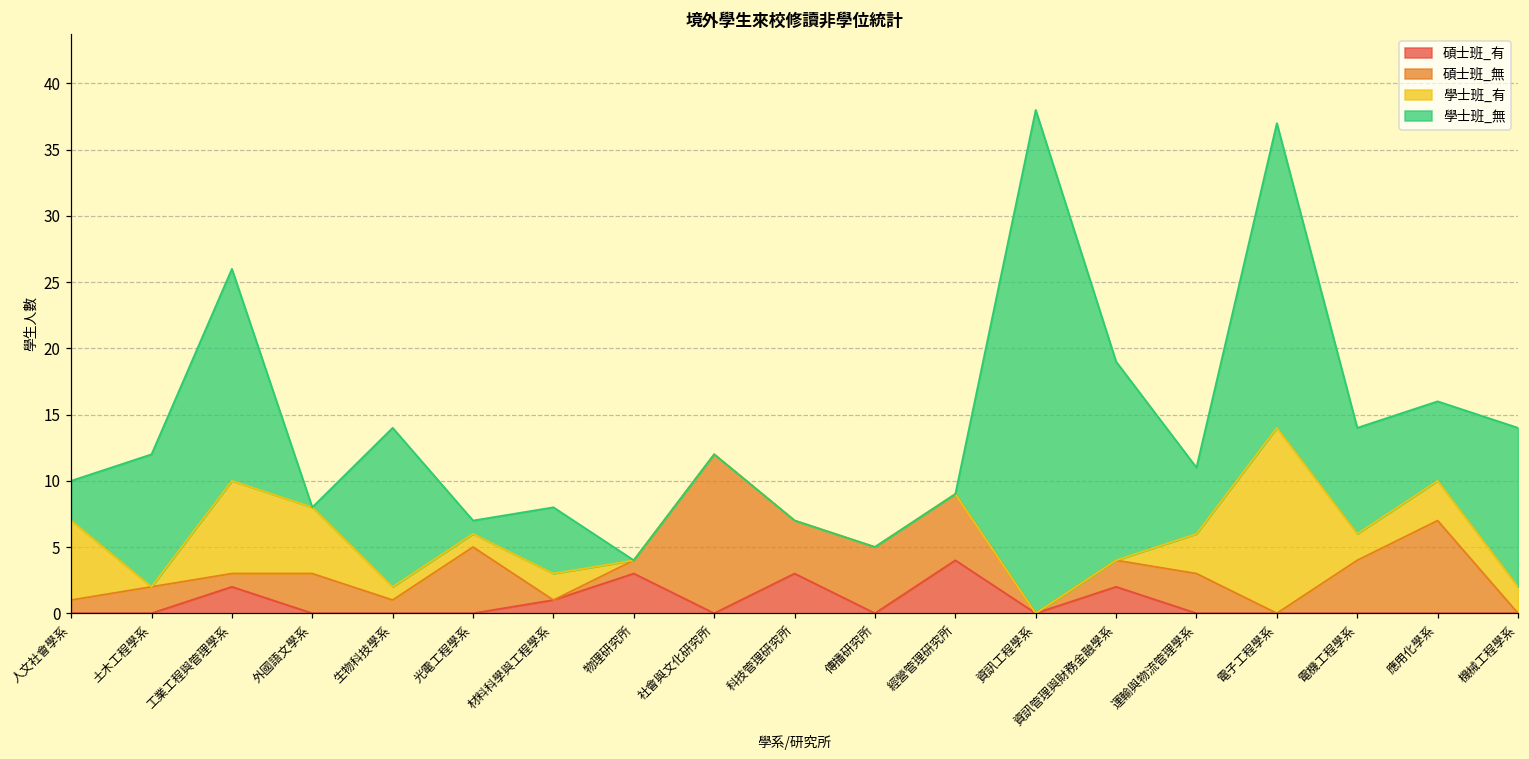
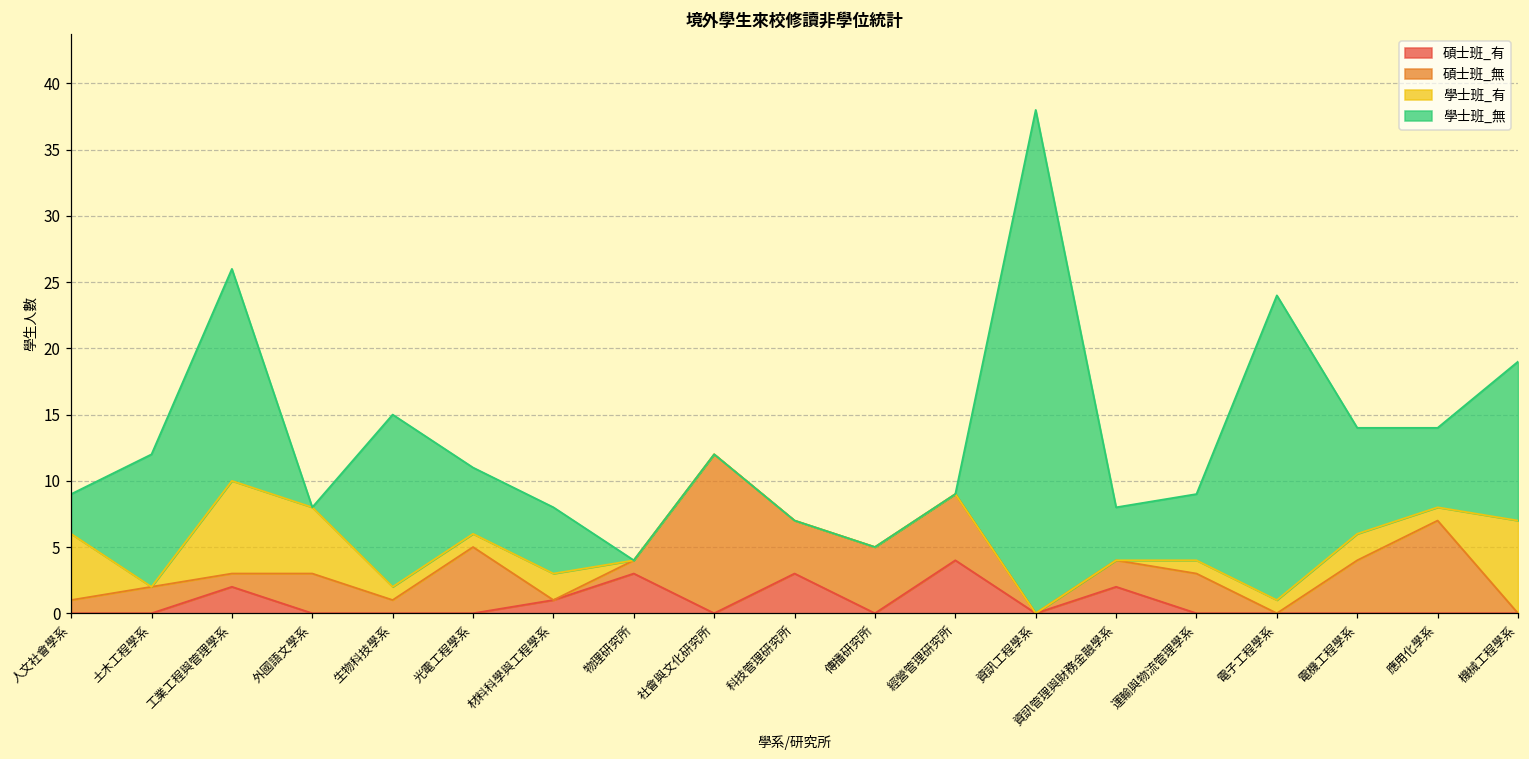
  {
    "學士班_有": {
-     "人文社會學系": 6,
+     "人文社會學系": 5,
      "工業工程與管理學系": 10,
      "生物科技學系": 2,
      "光電工程學系": 6,
      "材料科學與工程學系": 3,
-     "運輸與物流管理學系": 3,
-     "電子工程學系": 14,
+     "運輸與物流管理學系": 1,
+     "電子工程學系": 1,
      "電機工程學系": 6,
-     "應用化學系": 3,
-     "機械工程學系": 2
+     "應用化學系": 1,
+     "機械工程學系": 7
    },
    "學士班_無": {
      "人文社會學系": 3,
      "土木工程學系": 10,
      "工業工程與管理學系": 16,
-     "生物科技學系": 12,
-     "光電工程學系": 1,
+     "生物科技學系": 13,
+     "光電工程學系": 5,
      "材料科學與工程學系": 5,
      "資訊工程學系": 38,
-     "資訊管理與財務金融學系": 15,
+     "資訊管理與財務金融學系": 4,
      "運輸與物流管理學系": 5,
      "電子工程學系": 23,
      "電機工程學系": 8,
      "應用化學系": 6,
      "機械工程學系": 12
    }
  }
